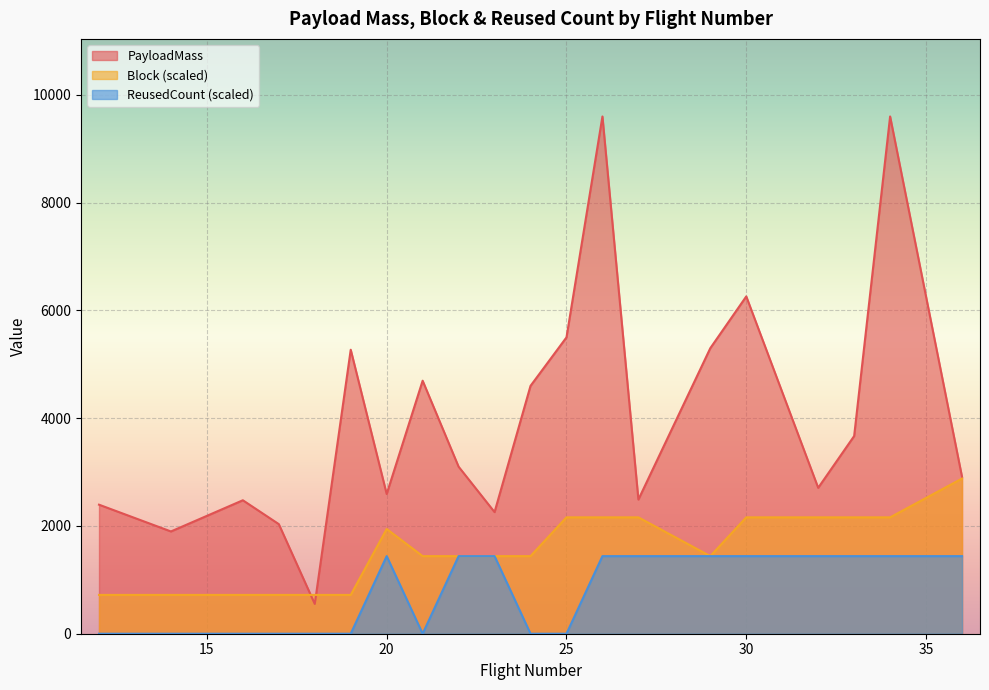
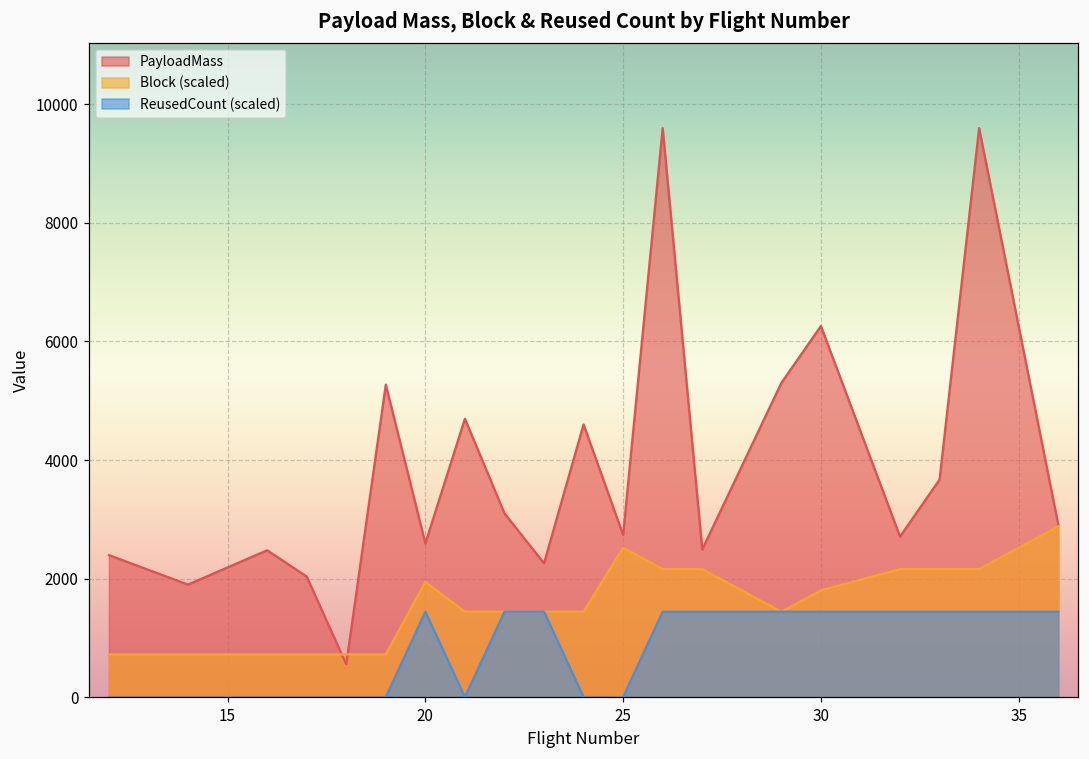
  {
    "PayloadMass": {
      "20": 2600,
-     "25": 5500,
+     "25": 2700,
      "30": 6300
    },
    "Block (scaled)": {
      "20": 1900,
-     "25": 2200,
-     "30": 2200
+     "25": 2500,
+     "30": 1800
    },
    "ReusedCount (scaled)": {
      "20": 1400,
      "25": 0,
      "30": 1400
    }
  }
